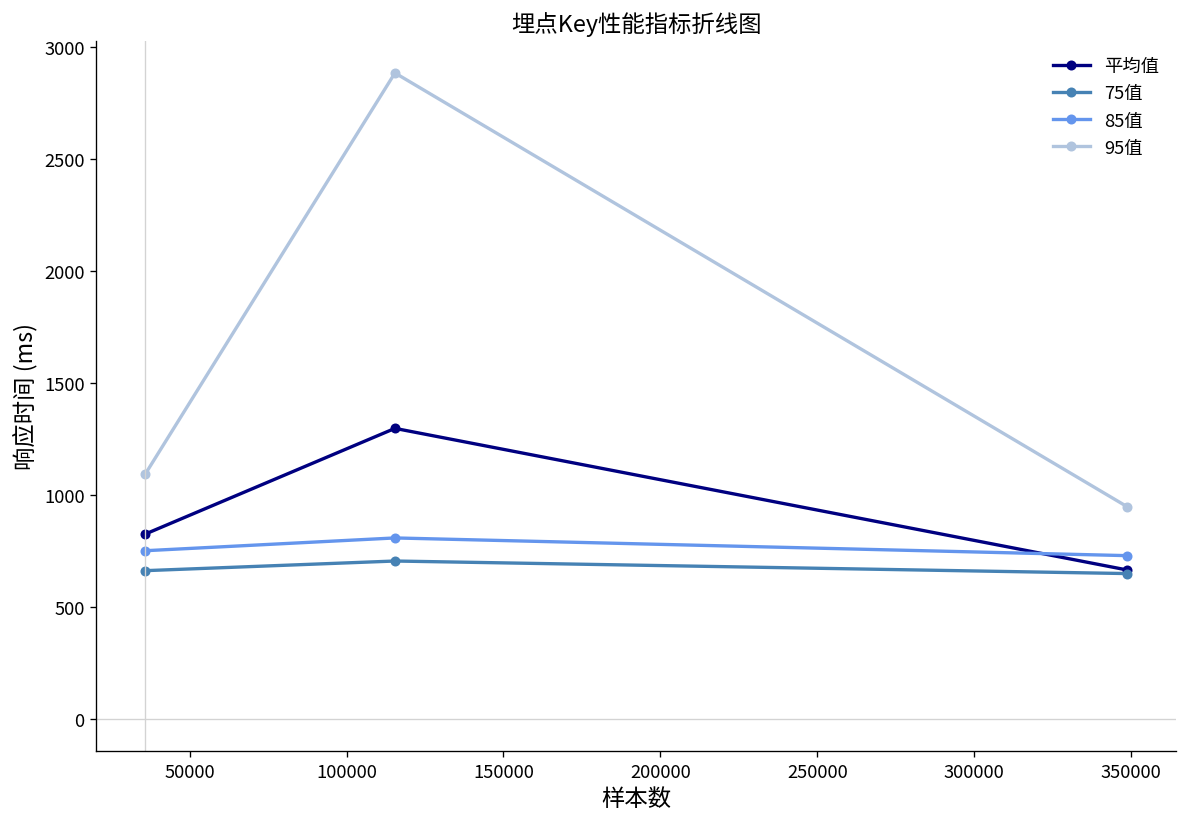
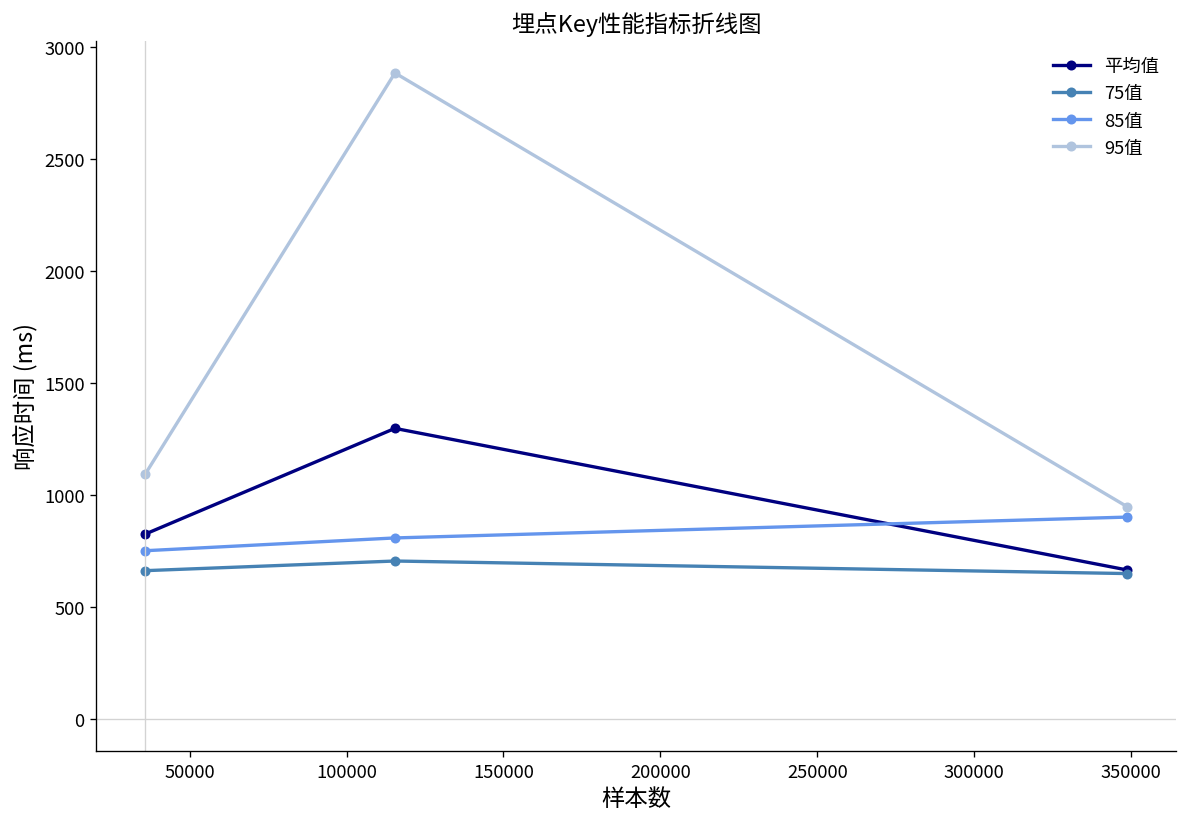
  {
    "平均值": {
      "350000": 660
    },
    "75值": {
      "350000": 650
    },
    "85值": {
-     "350000": 730
+     "350000": 900
    },
    "95值": {
      "350000": 950
    }
  }
